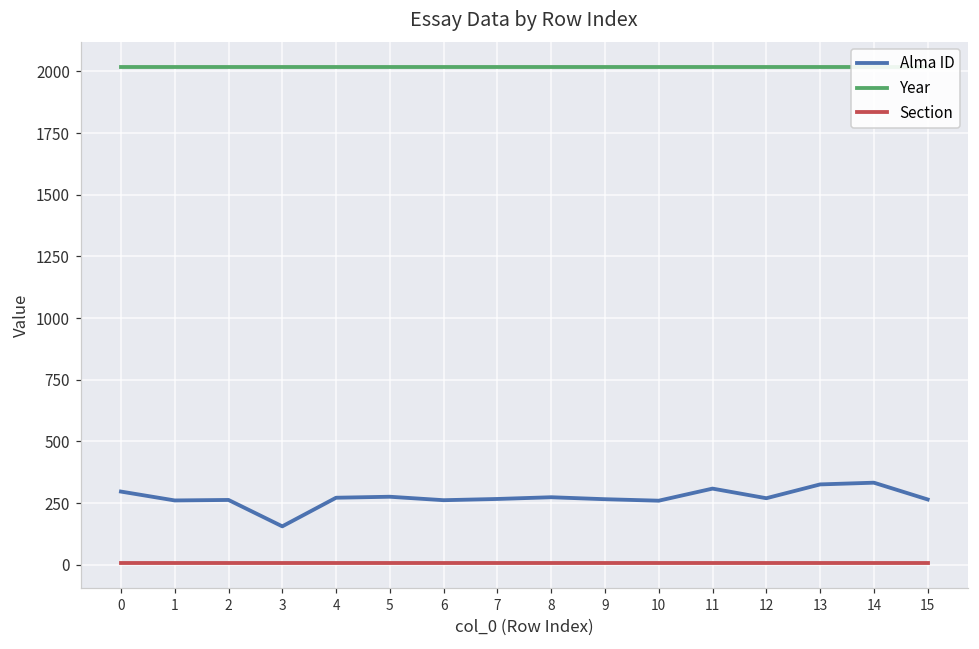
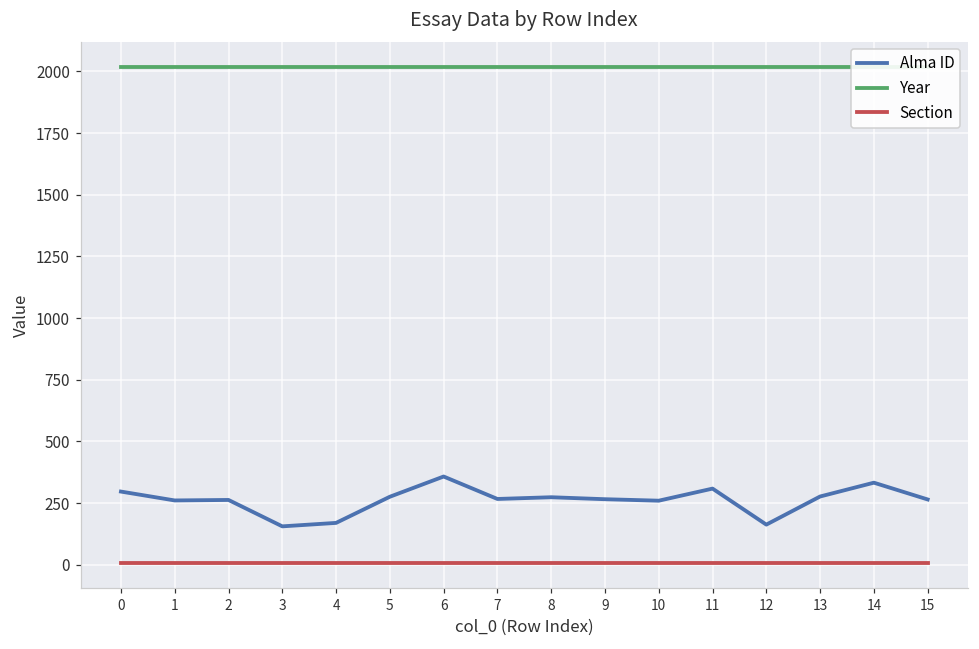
  {
    "Alma ID": {
      "0": 300,
      "1": 260,
      "2": 260,
      "3": 160,
-     "4": 270,
+     "4": 170,
      "5": 280,
-     "6": 260,
+     "6": 360,
      "7": 270,
      "8": 270,
      "9": 270,
      "10": 260,
      "11": 310,
-     "12": 270,
-     "13": 330,
+     "12": 160,
+     "13": 280,
      "14": 330,
      "15": 270
    },
    "Year": {
      "0": 2020,
      "1": 2020,
      "2": 2020,
      "3": 2020,
      "4": 2020,
      "5": 2020,
      "6": 2020,
      "7": 2020,
      "8": 2020,
      "9": 2020,
      "10": 2020,
      "11": 2020,
      "12": 2020,
      "13": 2020
    },
    "Section": {
      "0": 10,
      "1": 10,
      "2": 10,
      "3": 10,
      "4": 10,
      "5": 10,
      "6": 10,
      "7": 10,
      "8": 10,
      "9": 10,
      "10": 10,
      "11": 10,
      "12": 10,
      "13": 10,
      "14": 10,
      "15": 10
    }
  }
